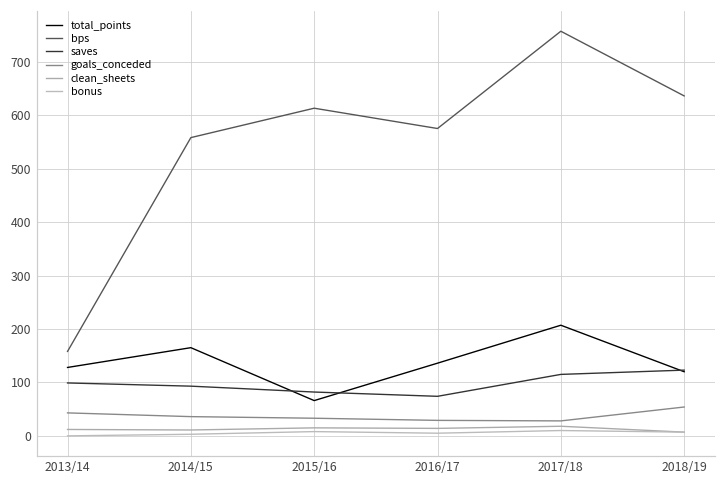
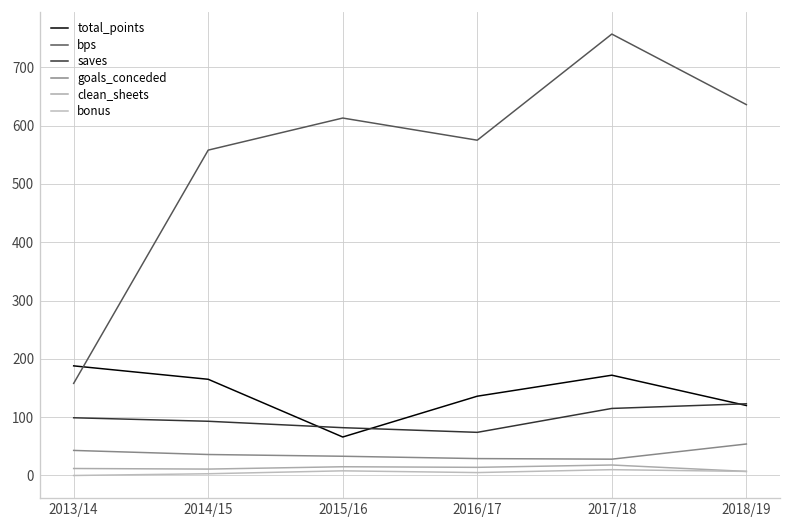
  {
    "total_points": {
-     "2013/14": 130,
+     "2013/14": 190,
      "2014/15": 170,
      "2015/16": 70,
      "2016/17": 140,
-     "2017/18": 210
+     "2017/18": 170
    }
  }
